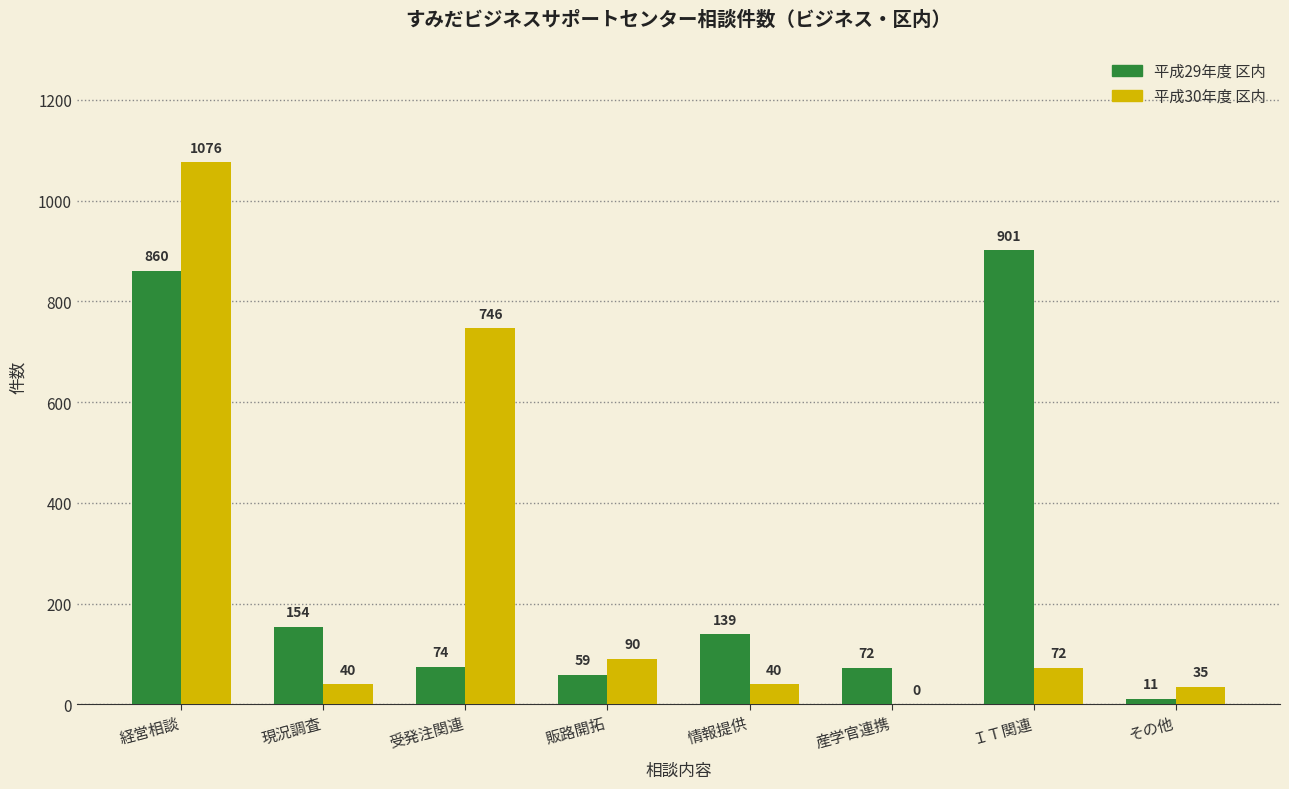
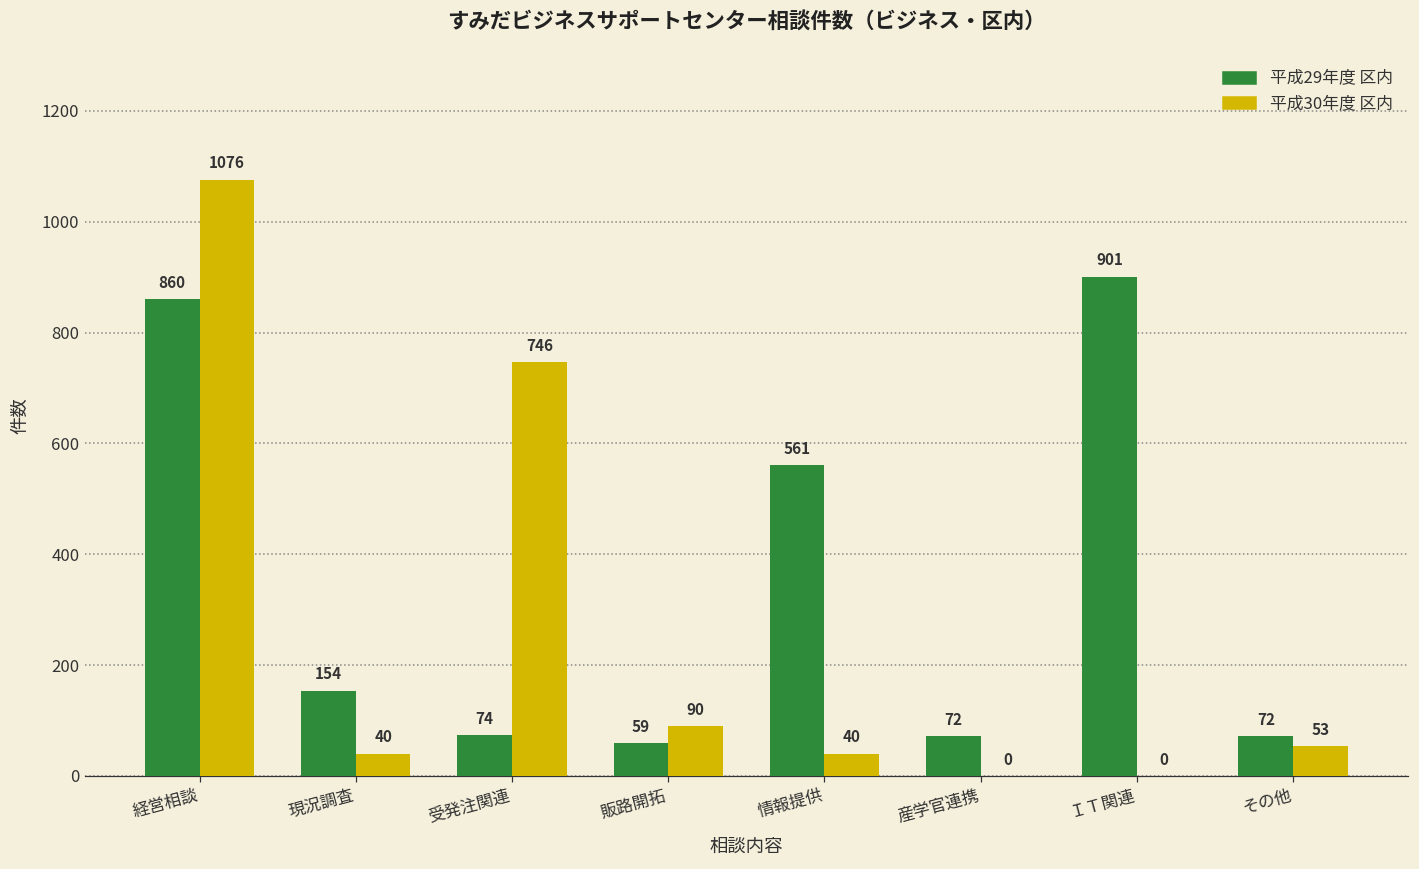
  {
    "平成29年度 区内": {
      "経営相談": 860,
      "現況調査": 154,
      "受発注関連": 74,
      "販路開拓": 59,
-     "情報提供": 139,
+     "情報提供": 561,
      "産学官連携": 72,
      "ＩＴ関連": 901,
-     "その他": 11
+     "その他": 72
    },
    "平成30年度 区内": {
      "経営相談": 1076,
      "現況調査": 40,
      "受発注関連": 746,
      "販路開拓": 90,
      "情報提供": 40,
      "産学官連携": 0,
-     "ＩＴ関連": 72,
-     "その他": 35
+     "ＩＴ関連": 0,
+     "その他": 53
    }
  }
